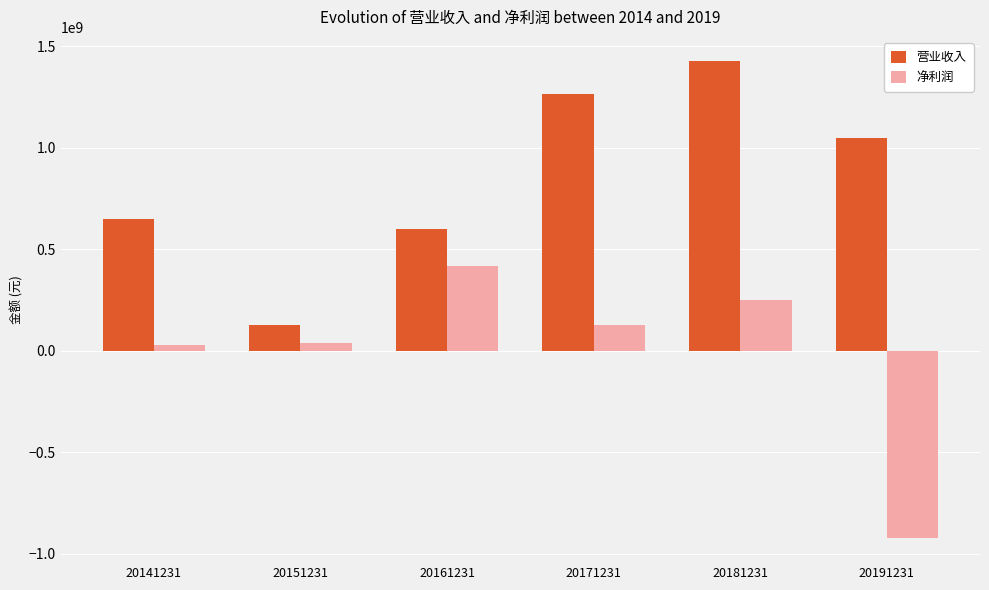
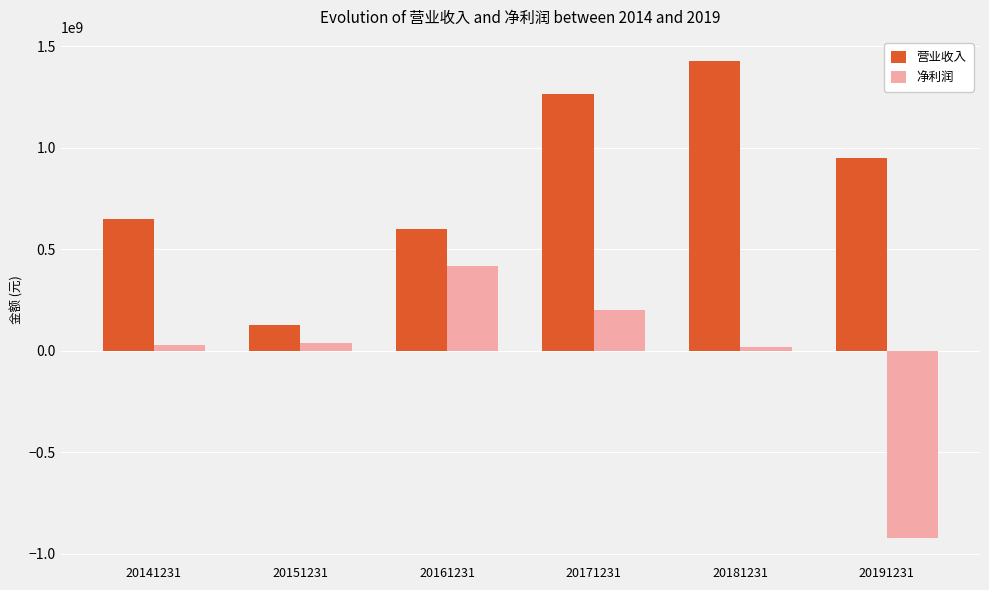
  {
    "营业收入": {
      "20141231": 650000000,
      "20151231": 130000000,
      "20161231": 600000000,
      "20171231": 1270000000,
      "20181231": 1430000000,
-     "20191231": 1050000000
+     "20191231": 950000000
    },
    "净利润": {
      "20141231": 30000000,
      "20151231": 40000000,
      "20161231": 420000000,
-     "20171231": 120000000,
-     "20181231": 250000000,
+     "20171231": 200000000,
+     "20181231": 20000000,
      "20191231": -920000000
    }
  }
